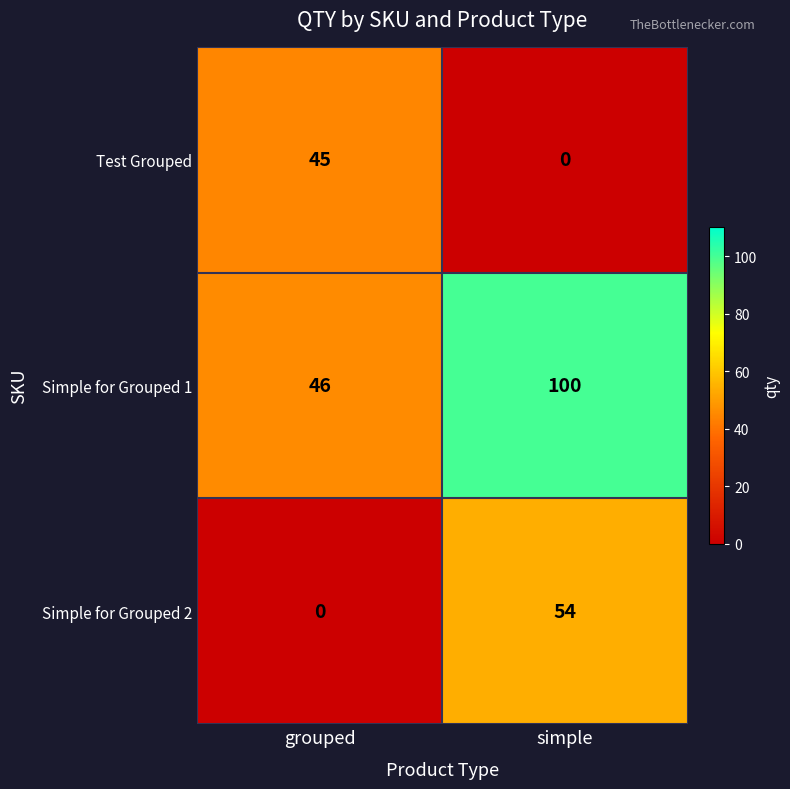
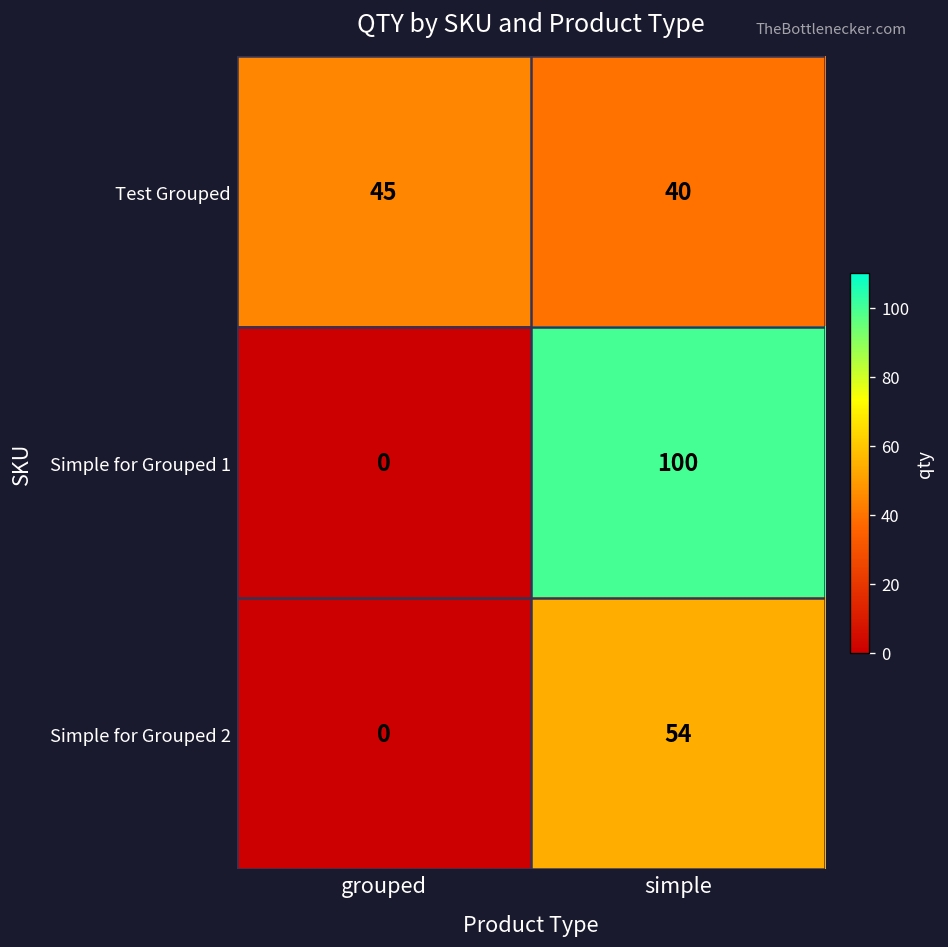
  {
    "Test Grouped": {
      "grouped": 45,
-     "simple": 0
+     "simple": 40
    },
    "Simple for Grouped 1": {
-     "grouped": 46,
+     "grouped": 0,
      "simple": 100
    },
    "Simple for Grouped 2": {
      "grouped": 0,
      "simple": 54
    }
  }
